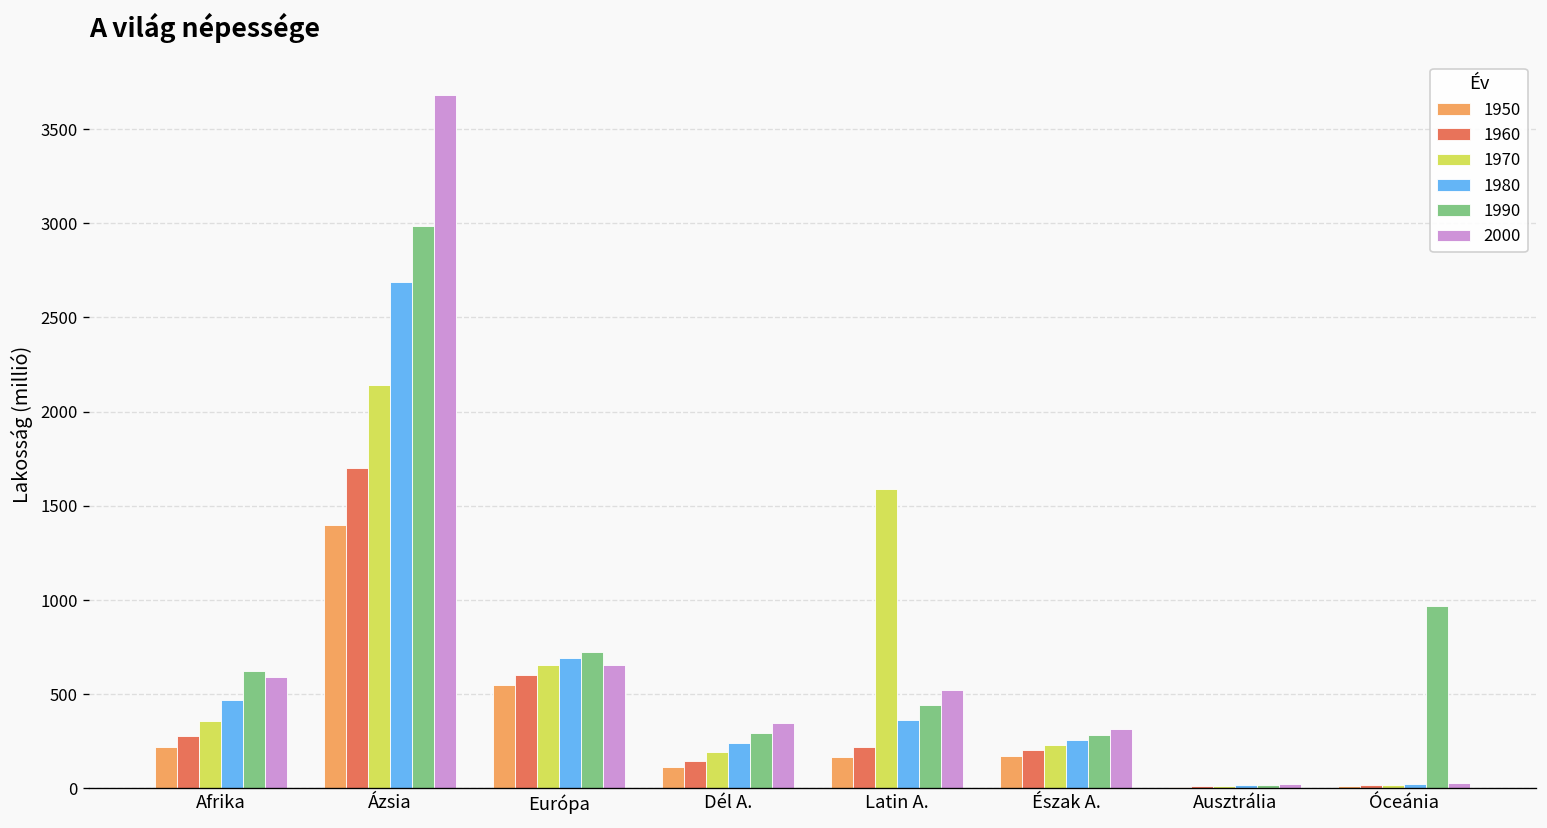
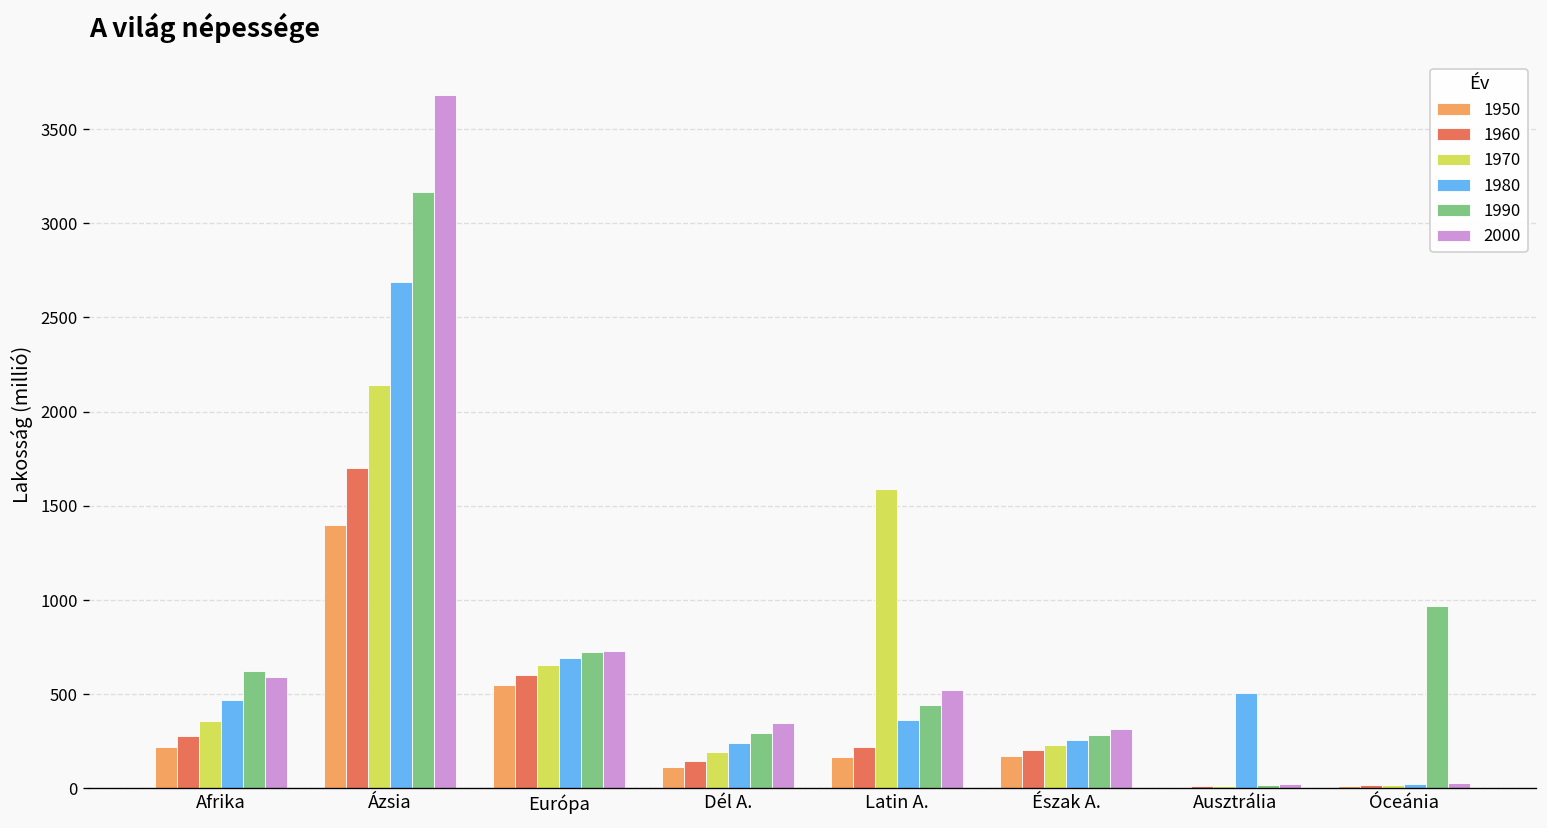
  {
    "1970": {
      "Afrika": 360,
      "Ázsia": 2140,
      "Európa": 660,
      "Dél A.": 190,
      "Latin A.": 1590,
      "Észak A.": 230,
      "Óceánia": 20
    },
    "1980": {
      "Afrika": 470,
      "Ázsia": 2690,
      "Európa": 690,
      "Dél A.": 240,
      "Latin A.": 360,
      "Észak A.": 260,
-     "Ausztrália": 20,
+     "Ausztrália": 510,
      "Óceánia": 20
    },
    "1990": {
      "Afrika": 620,
-     "Ázsia": 2980,
+     "Ázsia": 3170,
      "Európa": 720,
      "Dél A.": 300,
      "Latin A.": 440,
      "Észak A.": 280,
      "Ausztrália": 20,
      "Óceánia": 970
    },
    "2000": {
      "Afrika": 590,
      "Ázsia": 3680,
-     "Európa": 650,
+     "Európa": 730,
      "Dél A.": 350,
      "Latin A.": 520,
      "Észak A.": 320,
      "Ausztrália": 20,
      "Óceánia": 30
    }
  }
